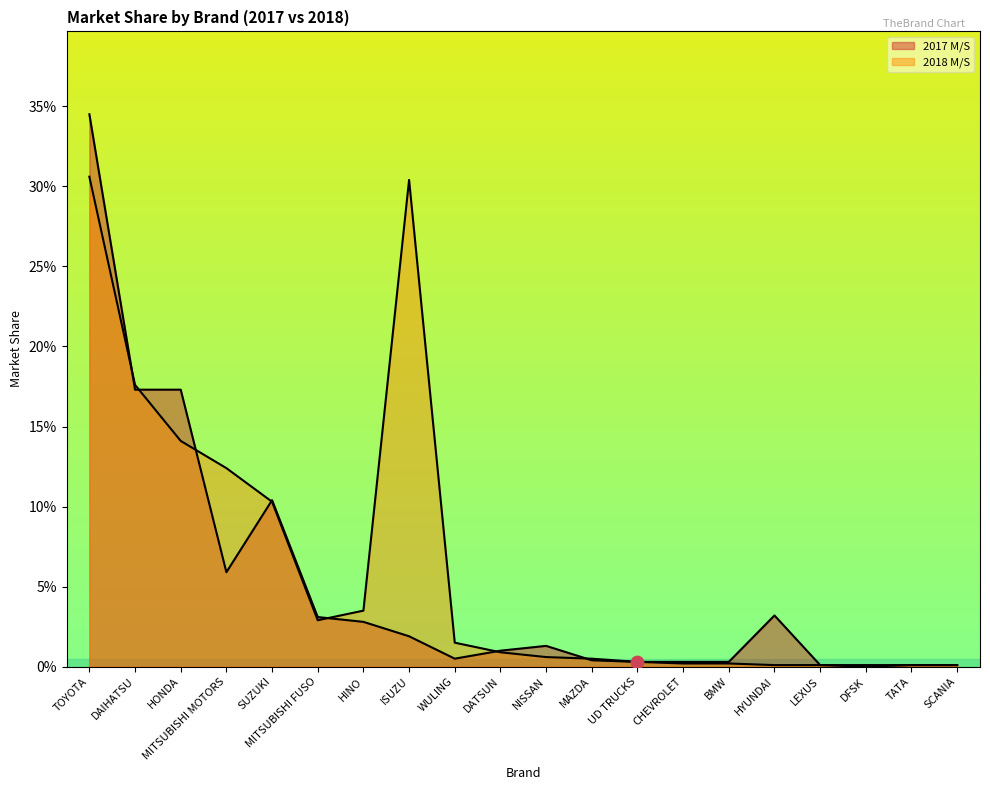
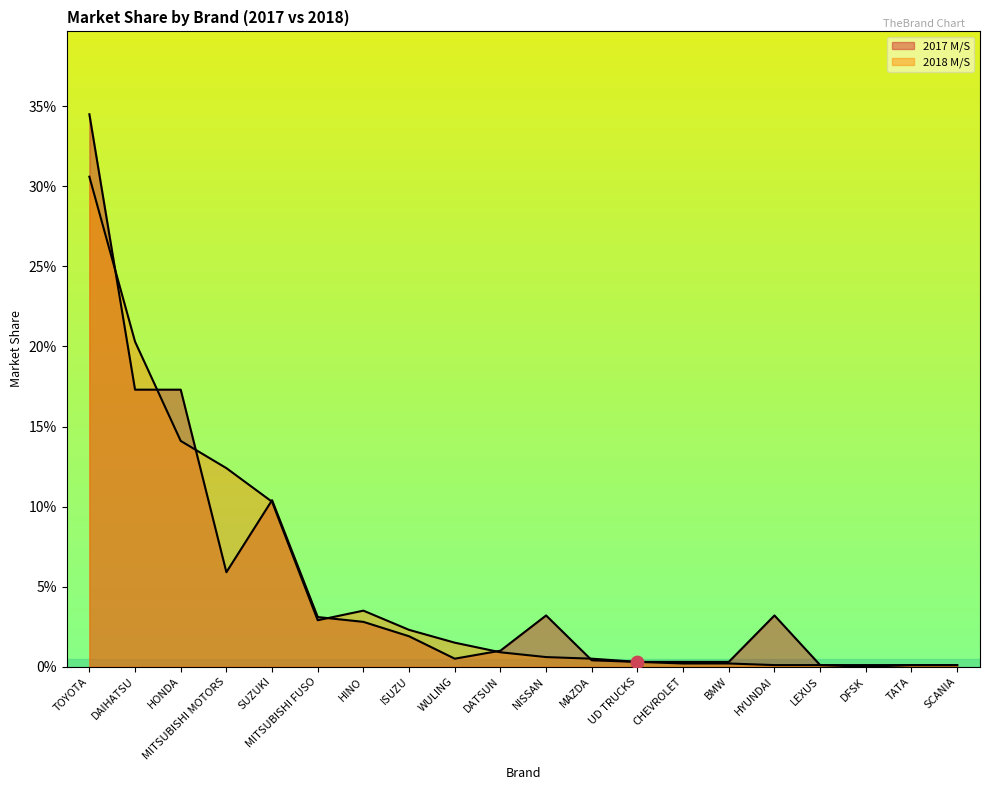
  {
    "2017 M/S": {
      "TOYOTA": "34.5%",
      "DAIHATSU": "17.3%",
      "HONDA": "17.3%",
      "MITSUBISHI MOTORS": "5.9%",
      "MITSUBISHI FUSO": "3.1%",
      "HINO": "2.8%",
      "ISUZU": "1.9%",
-     "NISSAN": "1.3%",
+     "NISSAN": "3.2%",
      "HYUNDAI": "3.2%"
    },
    "2018 M/S": {
      "TOYOTA": "30.6%",
-     "DAIHATSU": "17.6%",
+     "DAIHATSU": "20.3%",
      "HONDA": "14.1%",
      "MITSUBISHI MOTORS": "12.4%",
      "MITSUBISHI FUSO": "2.9%",
      "HINO": "3.5%",
-     "ISUZU": "30.4%",
+     "ISUZU": "2.3%",
      "WULING": "1.5%",
      "NISSAN": "0.6%"
    }
  }
